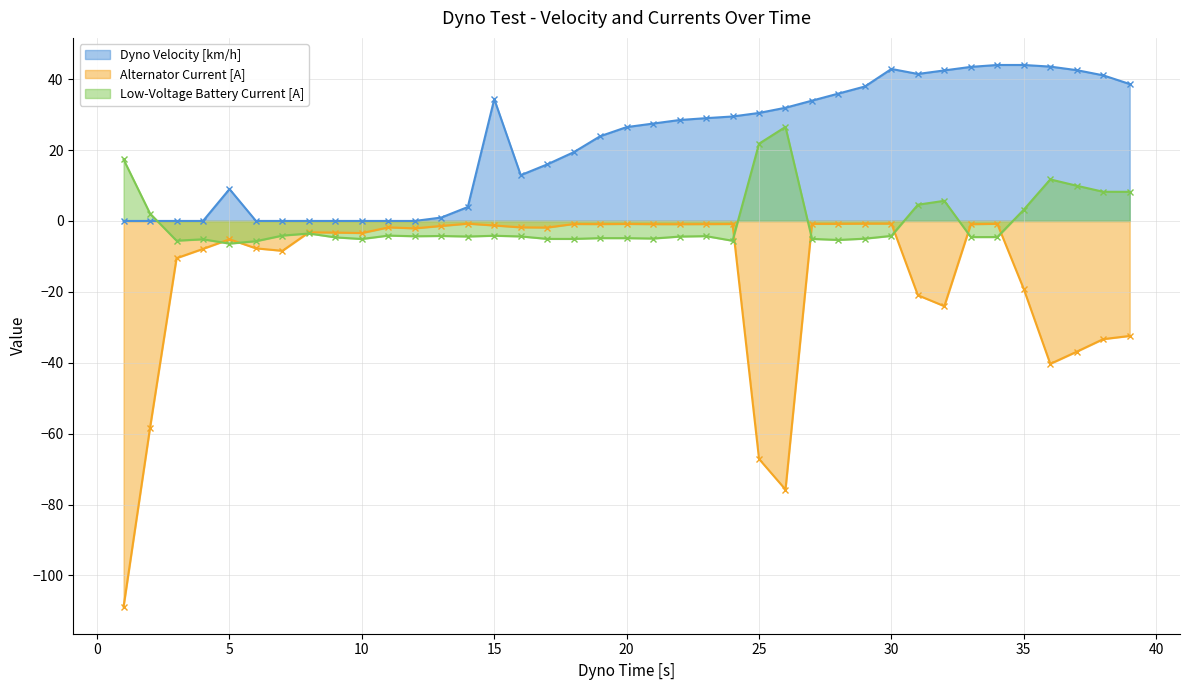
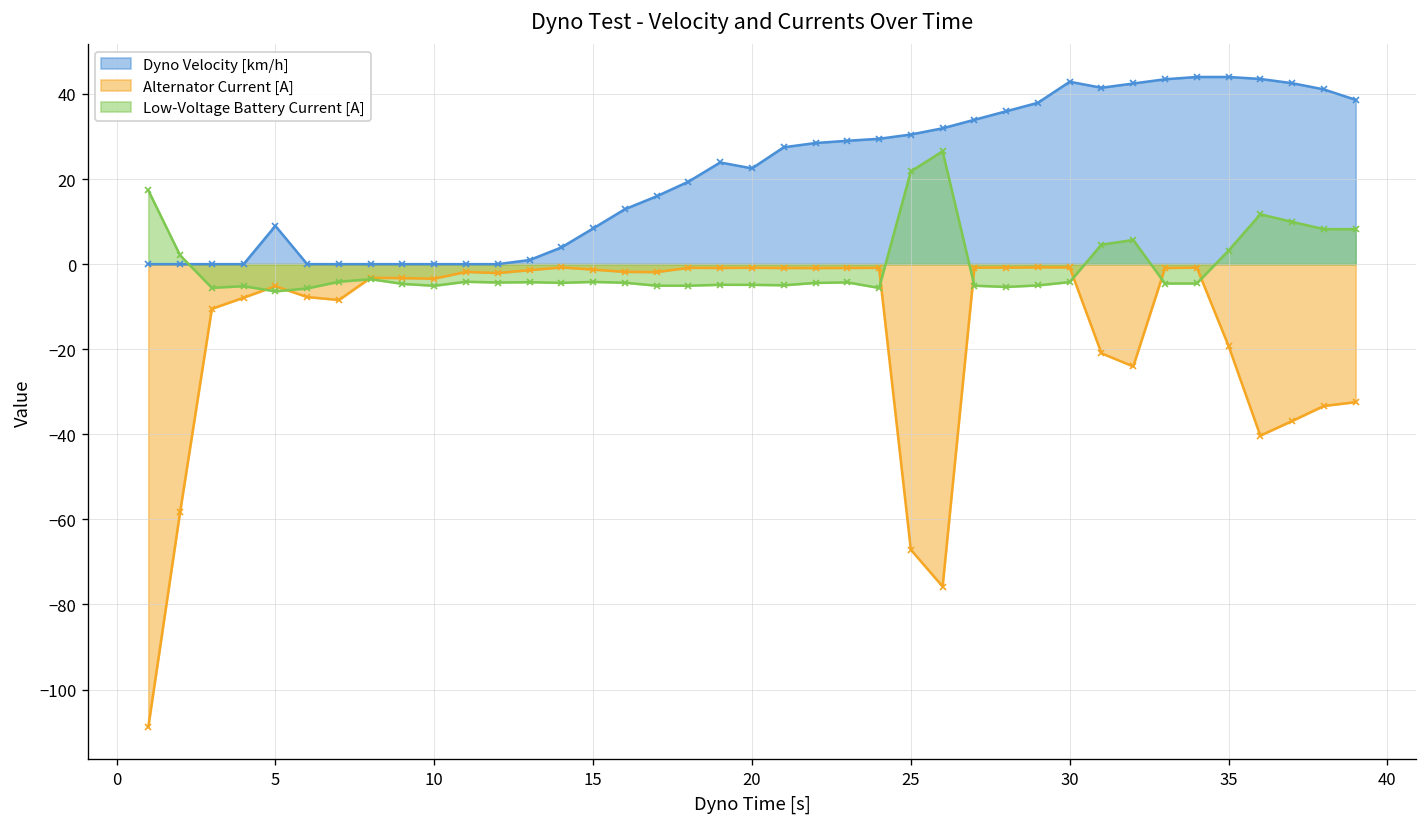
  {
    "Dyno Velocity [km/h]": {
      "5": 9,
-     "15": 34,
-     "20": 26,
+     "15": 8,
+     "20": 23,
      "25": 30,
      "30": 43,
      "35": 44
    }
  }
